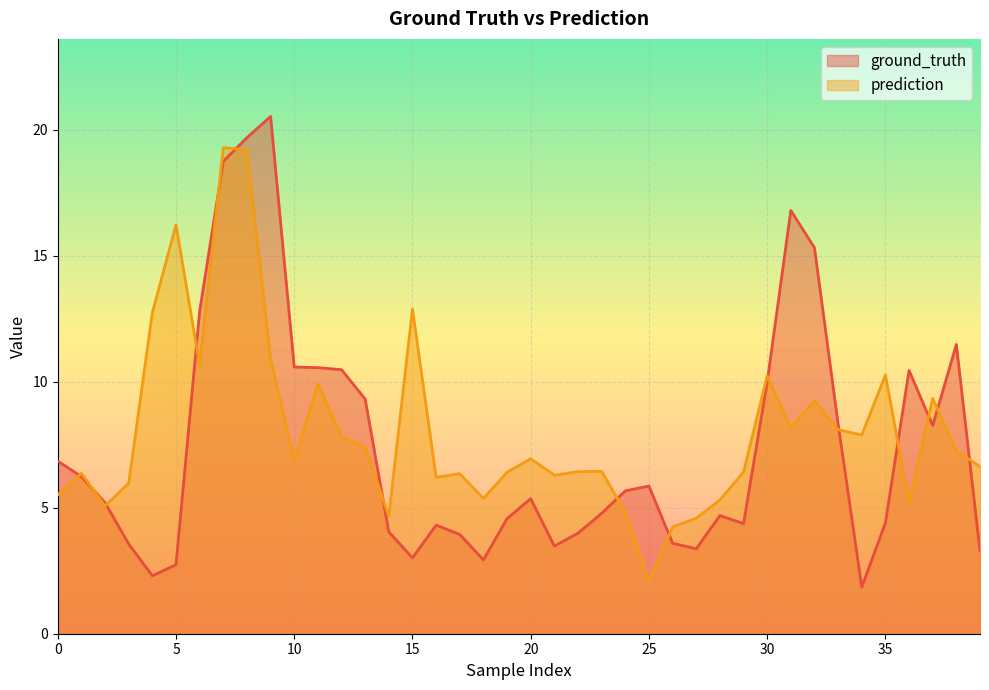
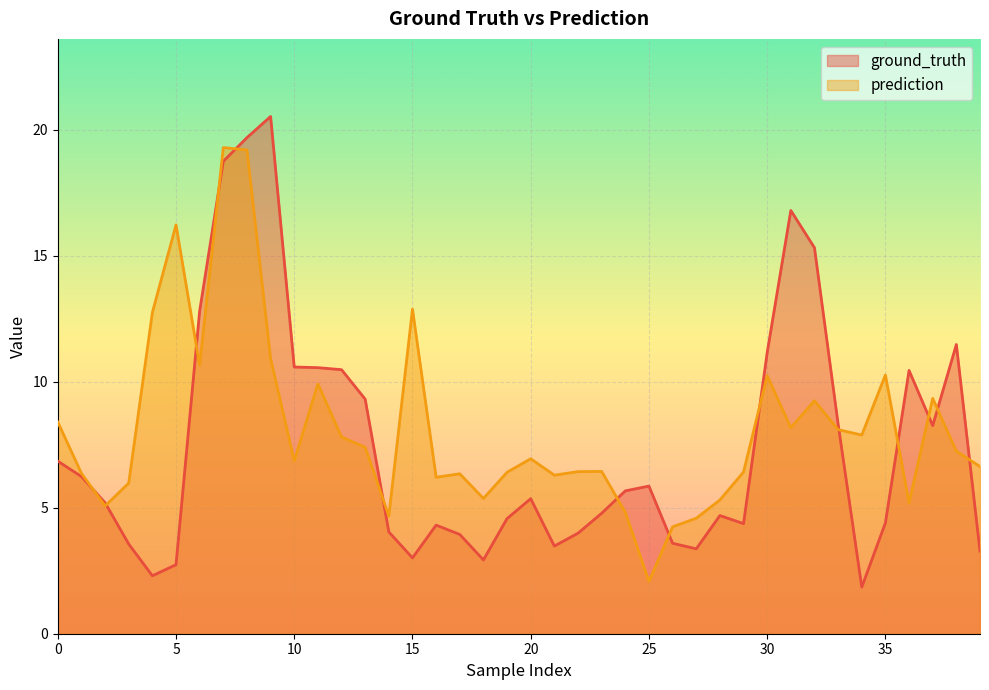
  {
    "ground_truth": {
      "0": 6.9,
      "5": 2.7,
      "10": 10.6,
      "15": 3.0,
      "20": 5.4,
      "25": 5.9,
-     "30": 10.0,
+     "30": 11.2,
      "35": 4.4
    },
    "prediction": {
-     "0": 5.5,
+     "0": 8.4,
      "5": 16.2,
      "10": 6.9,
      "15": 12.9,
      "20": 6.9,
      "25": 2.1,
      "30": 10.2,
      "35": 10.3
    }
  }
